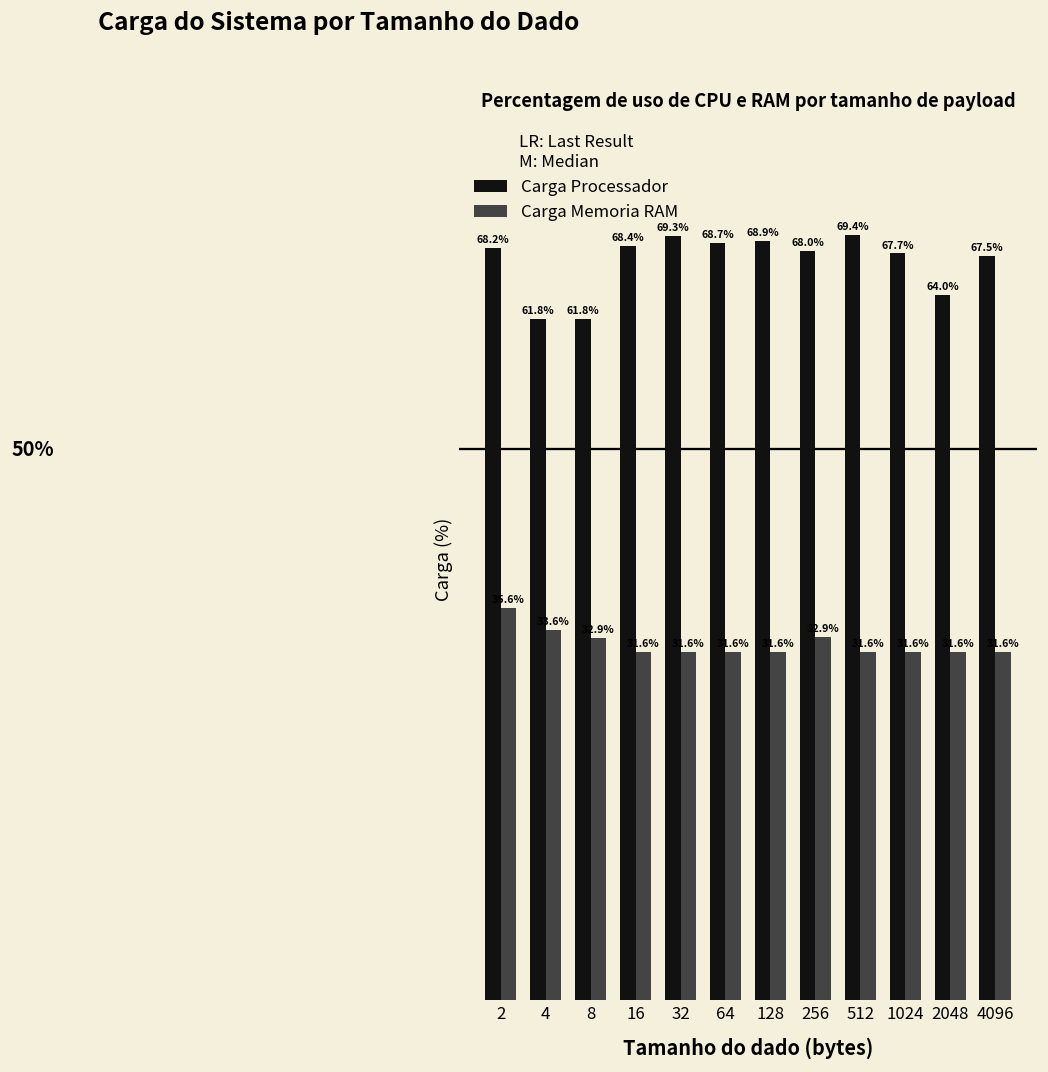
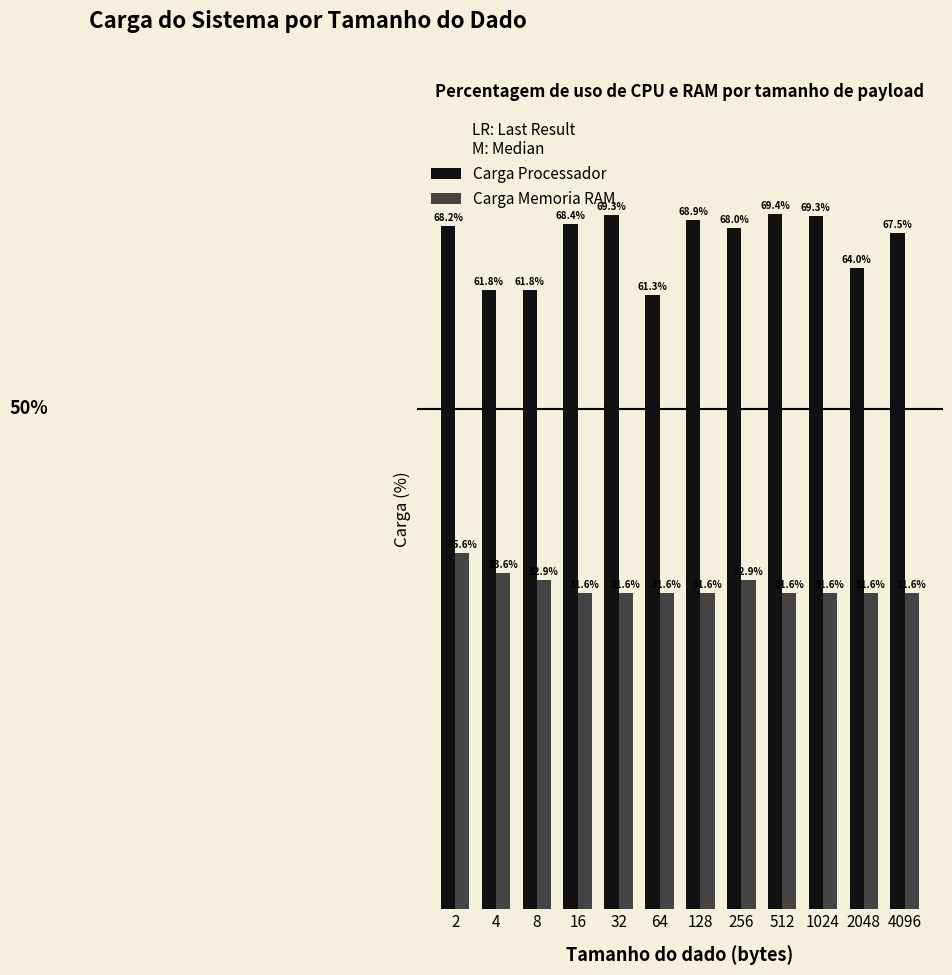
  {
    "Carga Processador": {
      "2": "68.2%",
      "4": "61.8%",
      "8": "61.8%",
      "16": "68.4%",
      "32": "69.3%",
-     "64": "68.7%",
+     "64": "61.3%",
      "128": "68.9%",
      "256": "68.0%",
      "512": "69.4%",
-     "1024": "67.7%",
+     "1024": "69.3%",
      "2048": "64.0%",
      "4096": "67.5%"
    },
    "Carga Memoria RAM": {
      "2": "35.6%",
      "4": "33.6%",
      "8": "32.9%",
      "16": "31.6%",
      "32": "31.6%",
      "64": "31.6%",
      "128": "31.6%",
      "256": "32.9%",
      "512": "31.6%",
      "1024": "31.6%",
      "2048": "31.6%",
      "4096": "31.6%"
    }
  }
